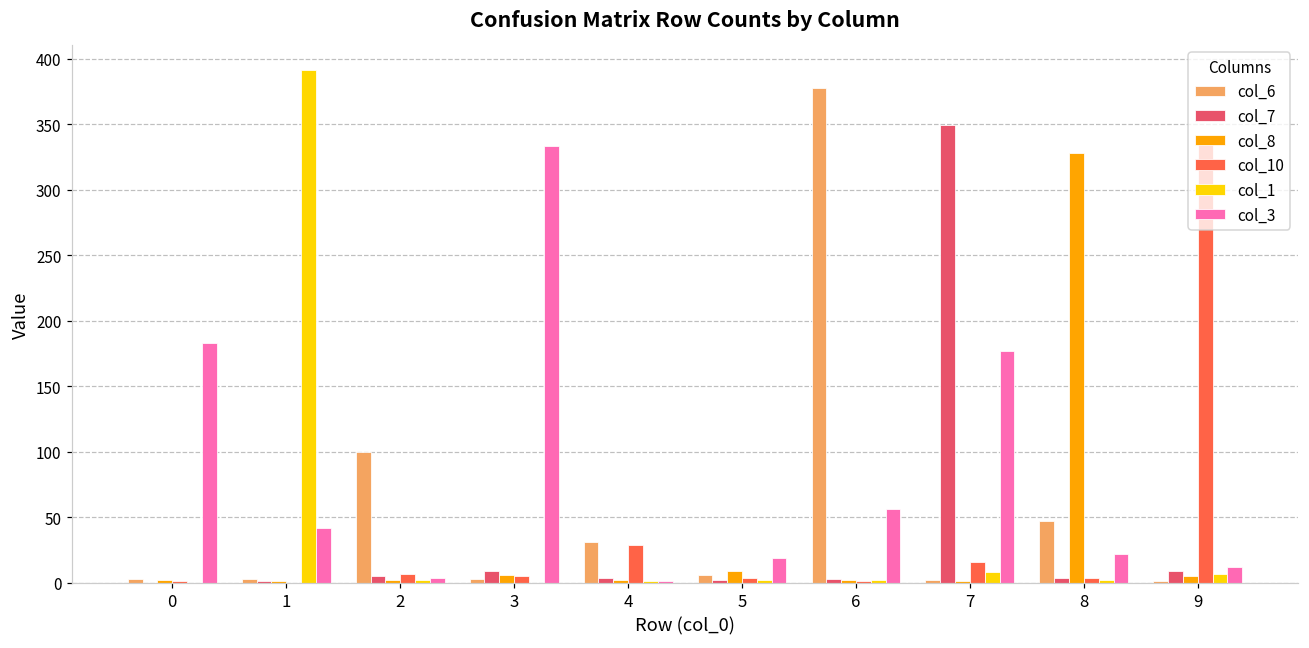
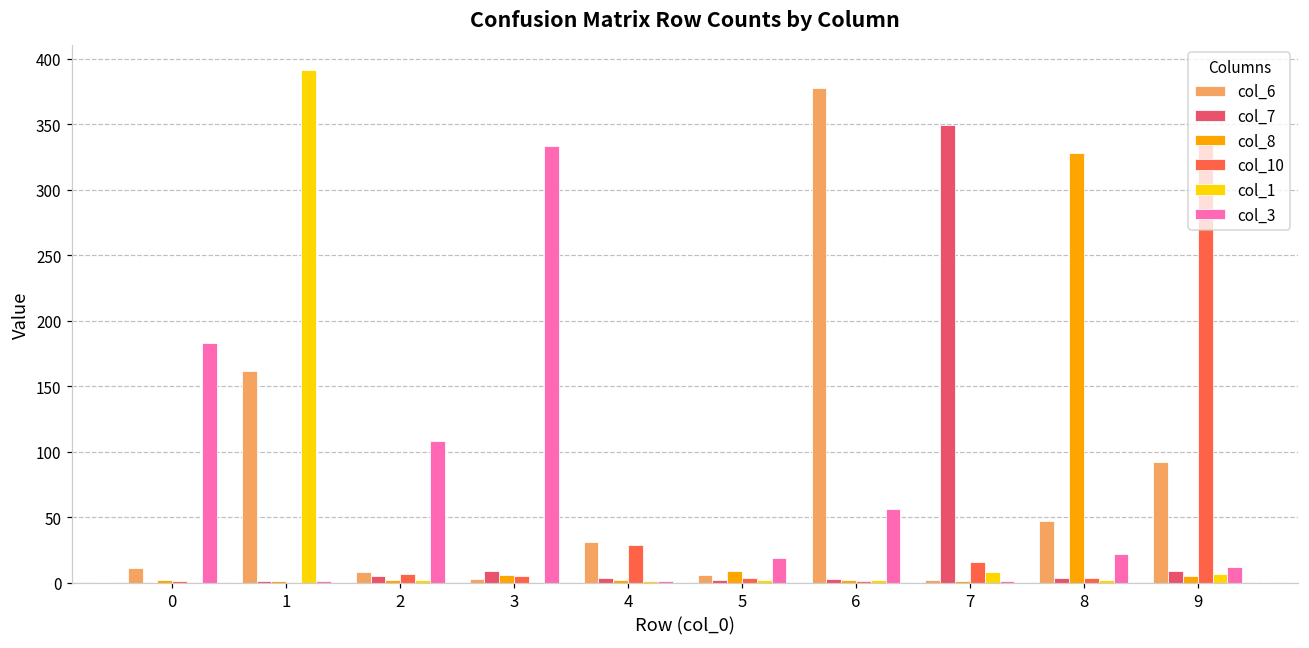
  {
    "col_6": {
-     "0": 3,
-     "1": 3,
-     "2": 100,
+     "0": 11,
+     "1": 162,
+     "2": 8,
      "3": 3,
      "4": 32,
      "5": 6,
      "6": 378,
      "8": 47,
-     "9": 1
+     "9": 92
    },
    "col_3": {
      "0": 183,
-     "1": 42,
-     "2": 4,
+     "1": 1,
+     "2": 109,
      "3": 333,
      "5": 19,
      "6": 57,
-     "7": 177,
+     "7": 1,
      "8": 22,
      "9": 12
    }
  }
